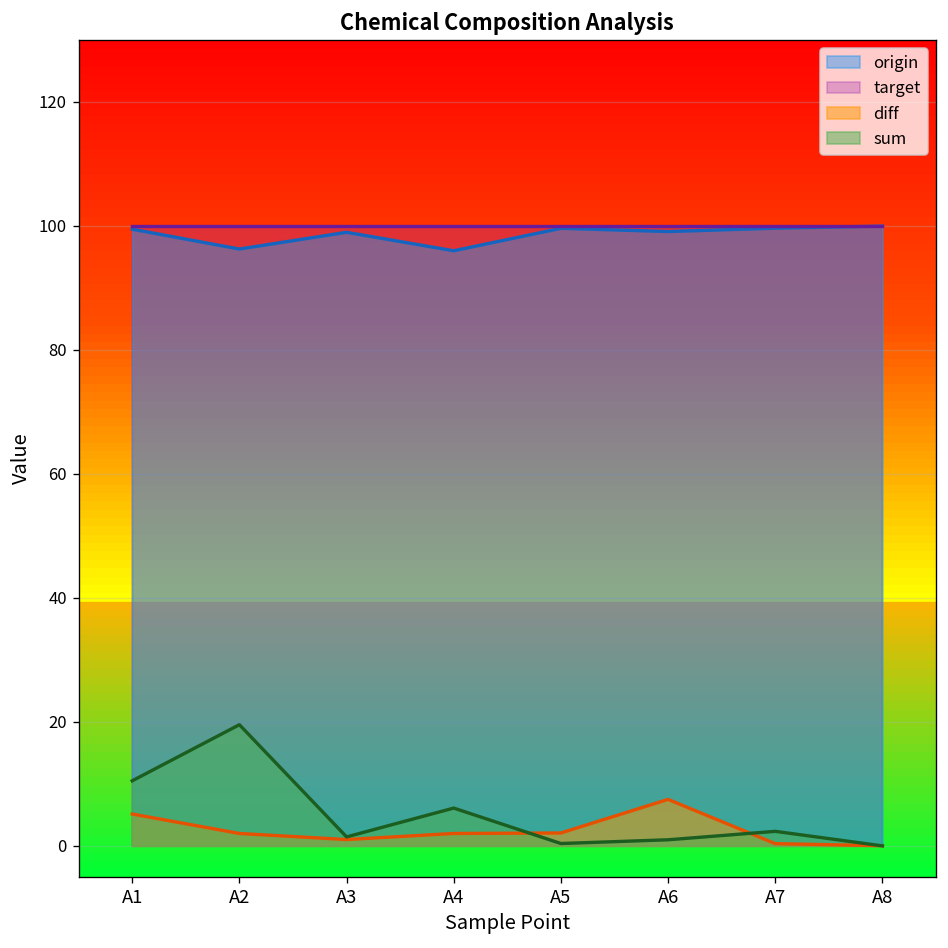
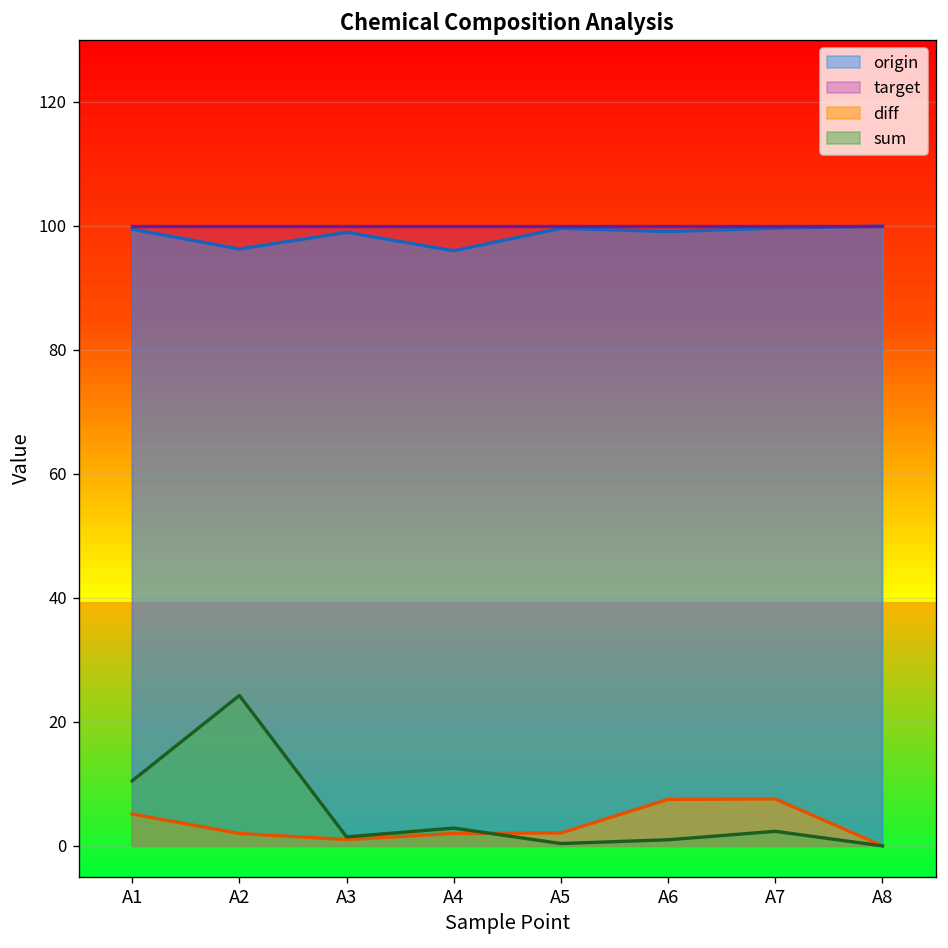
  {
    "origin": {
      "A1": 99,
      "A2": 96,
      "A3": 99,
      "A4": 96,
      "A6": 99
    },
    "target": {
      "A1": 100,
      "A2": 100,
      "A3": 100,
      "A4": 100,
      "A6": 100
    },
    "diff": {
      "A1": 5,
      "A2": 2,
      "A4": 2,
      "A5": 2,
      "A6": 8,
-     "A7": 0
+     "A7": 8
    },
    "sum": {
      "A1": 10,
-     "A2": 20,
-     "A4": 6,
+     "A2": 24,
+     "A4": 3,
      "A5": 0,
      "A6": 1,
      "A7": 2
    }
  }
